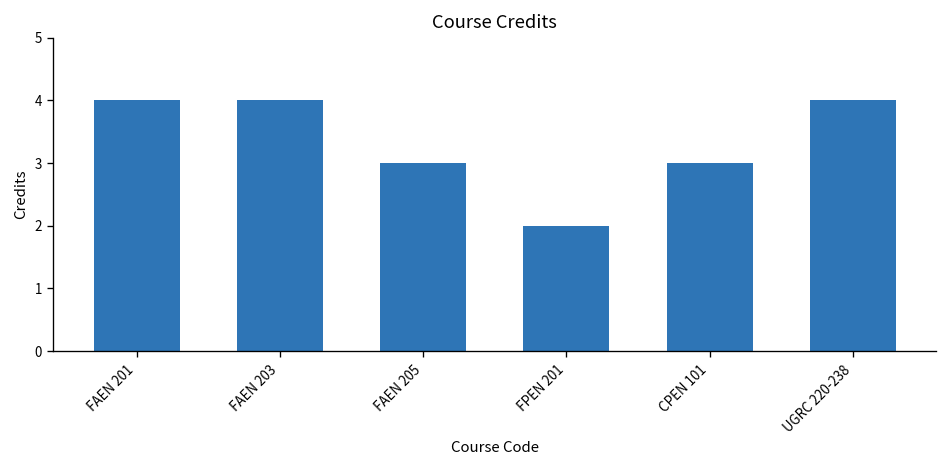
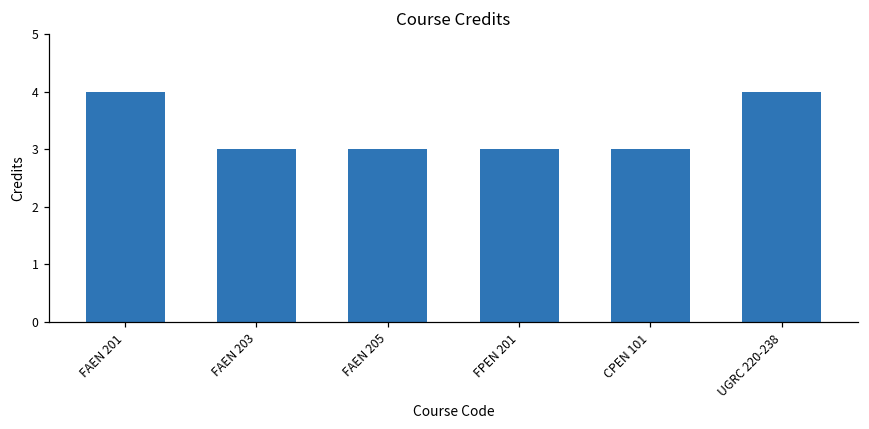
  {
    "FAEN 201": 4,
-   "FAEN 203": 4,
+   "FAEN 203": 3,
    "FAEN 205": 3,
-   "FPEN 201": 2,
+   "FPEN 201": 3,
    "CPEN 101": 3,
    "UGRC 220-238": 4
  }
